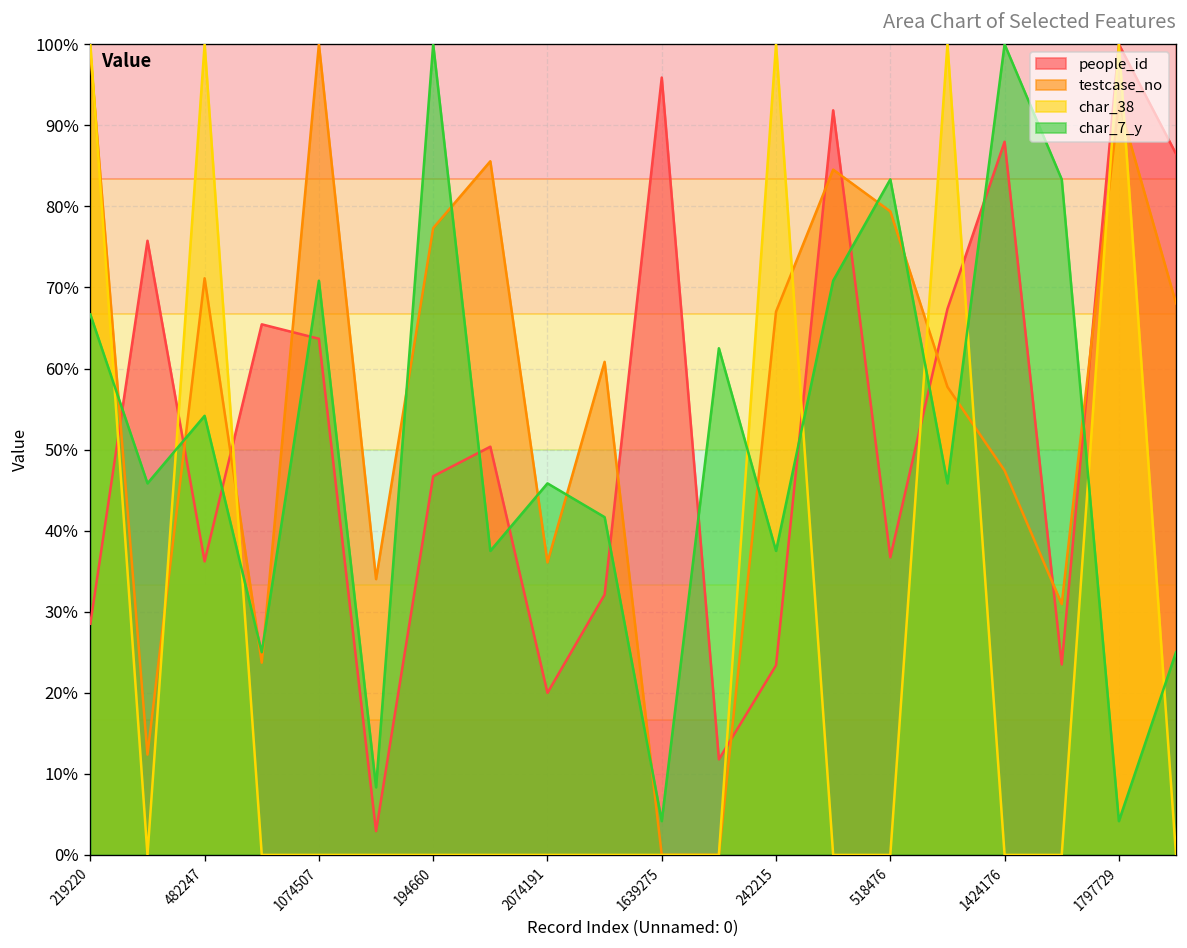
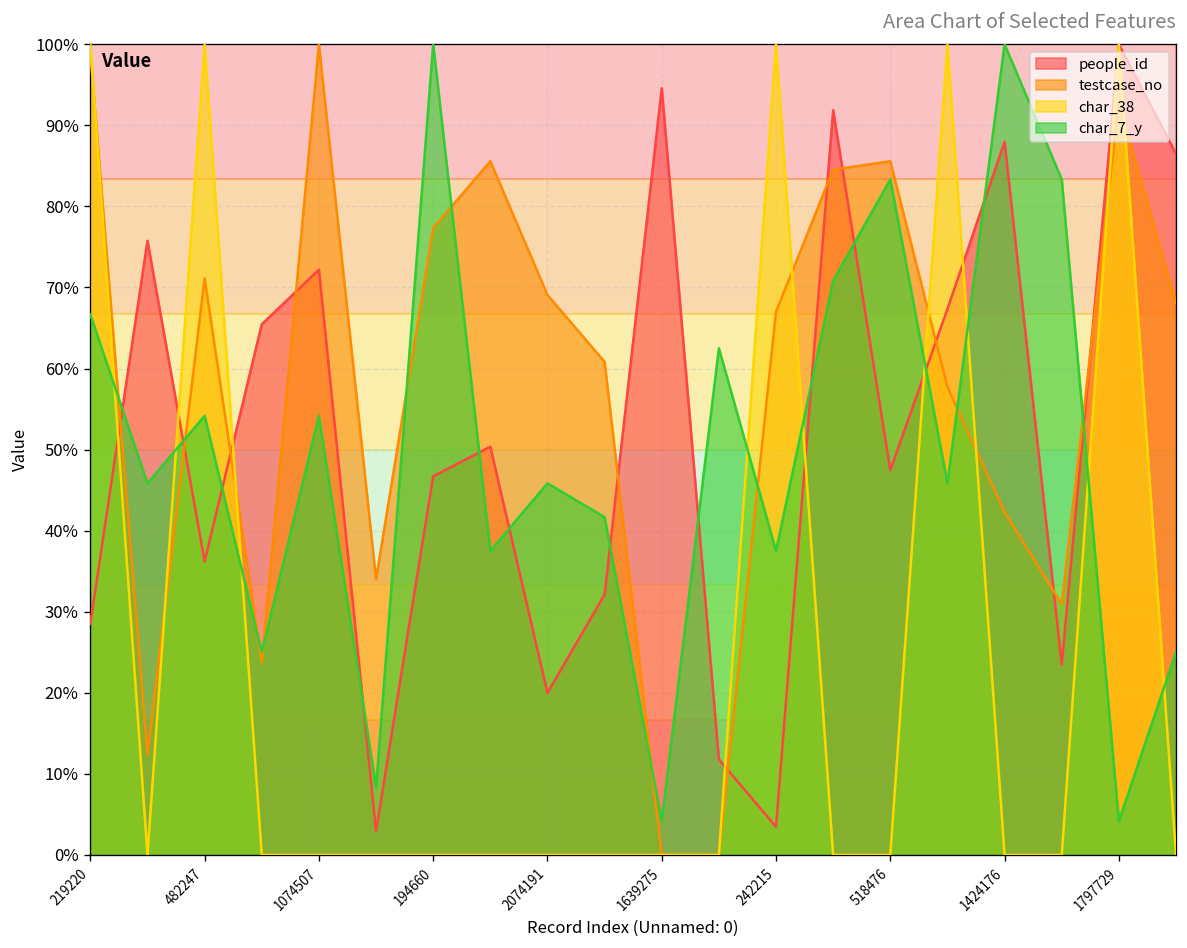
  {
    "people_id": {
      "219220": "29%",
      "482247": "36%",
-     "1074507": "64%",
+     "1074507": "72%",
      "194660": "47%",
      "2074191": "20%",
-     "1639275": "96%",
-     "242215": "23%",
-     "518476": "37%",
+     "1639275": "95%",
+     "242215": "3%",
+     "518476": "47%",
      "1424176": "88%"
    },
    "testcase_no": {
      "219220": "99%",
      "482247": "71%",
      "1074507": "100%",
      "194660": "77%",
-     "2074191": "36%",
+     "2074191": "69%",
      "242215": "67%",
-     "518476": "79%",
-     "1424176": "47%"
+     "518476": "86%",
+     "1424176": "42%"
    },
    "char_38": {
      "219220": "100%",
      "482247": "100%",
      "1074507": "0%",
      "194660": "0%",
      "2074191": "0%",
      "242215": "100%",
      "518476": "0%",
      "1424176": "0%"
    },
    "char_7_y": {
      "219220": "67%",
      "482247": "54%",
-     "1074507": "71%",
+     "1074507": "54%",
      "194660": "100%",
      "2074191": "46%",
      "1639275": "4%",
      "242215": "38%",
      "518476": "83%",
      "1424176": "100%",
      "1797729": "4%"
    }
  }
